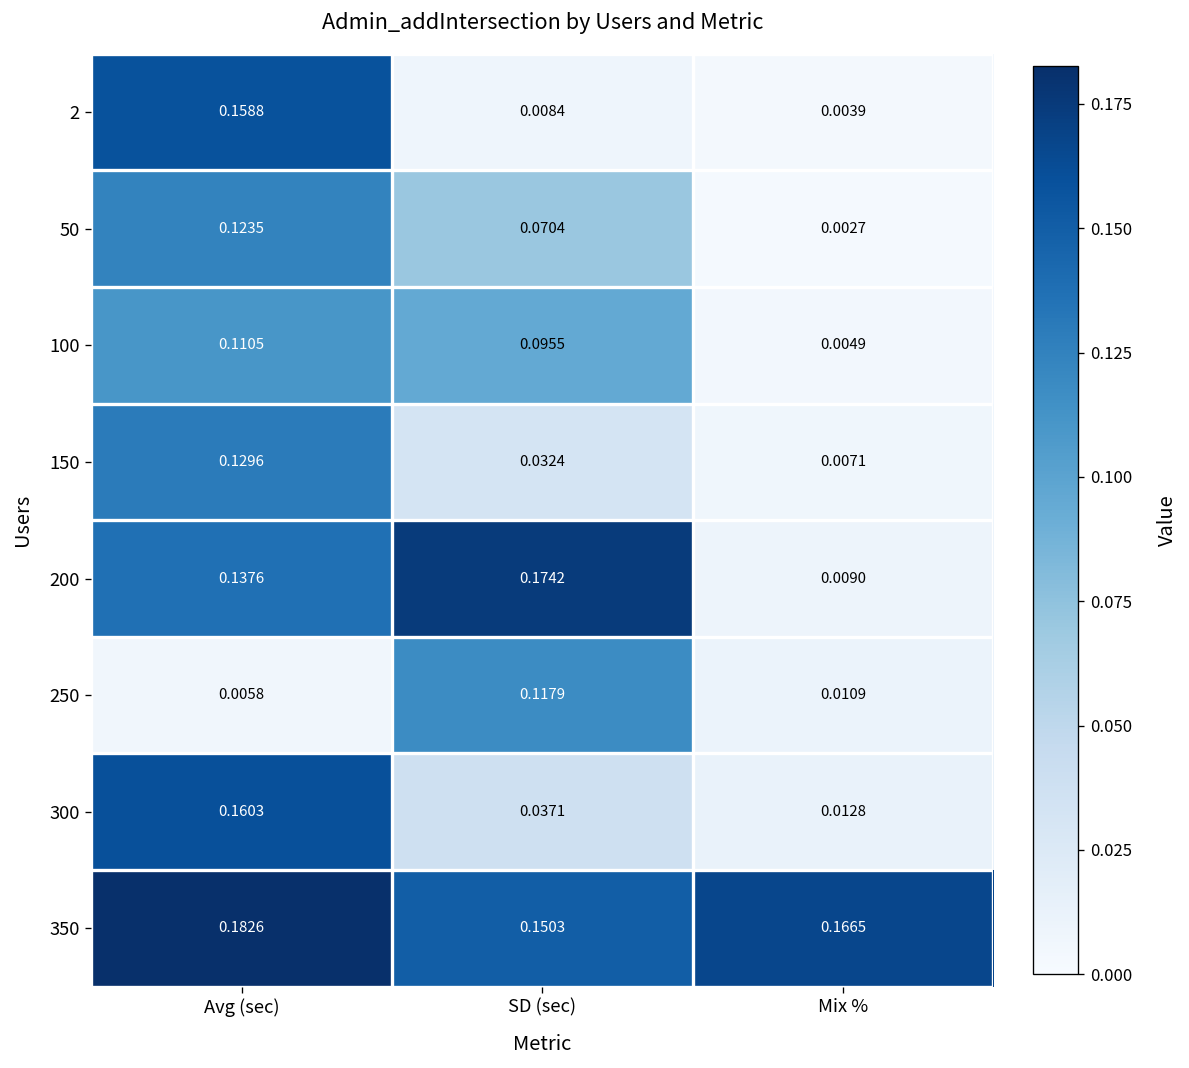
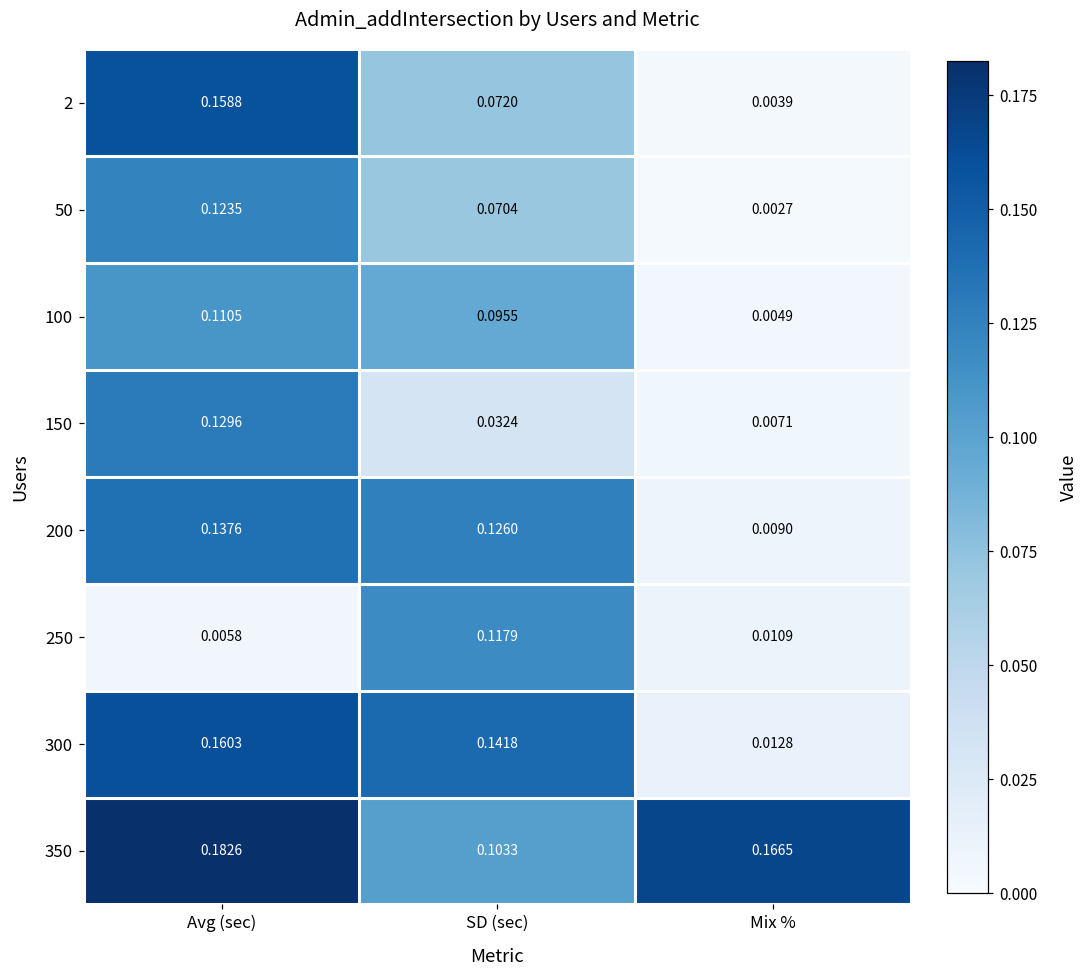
  {
    "2": {
      "Avg (sec)": 0.1588,
-     "SD (sec)": 0.0084,
+     "SD (sec)": 0.0720,
      "Mix %": 0.0039
    },
    "50": {
      "Avg (sec)": 0.1235,
      "SD (sec)": 0.0704,
      "Mix %": 0.0027
    },
    "100": {
      "Avg (sec)": 0.1105,
      "SD (sec)": 0.0955,
      "Mix %": 0.0049
    },
    "150": {
      "Avg (sec)": 0.1296,
      "SD (sec)": 0.0324,
      "Mix %": 0.0071
    },
    "200": {
      "Avg (sec)": 0.1376,
-     "SD (sec)": 0.1742,
+     "SD (sec)": 0.1260,
      "Mix %": 0.0090
    },
    "250": {
      "Avg (sec)": 0.0058,
      "SD (sec)": 0.1179,
      "Mix %": 0.0109
    },
    "300": {
      "Avg (sec)": 0.1603,
-     "SD (sec)": 0.0371,
+     "SD (sec)": 0.1418,
      "Mix %": 0.0128
    },
    "350": {
      "Avg (sec)": 0.1826,
-     "SD (sec)": 0.1503,
+     "SD (sec)": 0.1033,
      "Mix %": 0.1665
    }
  }
